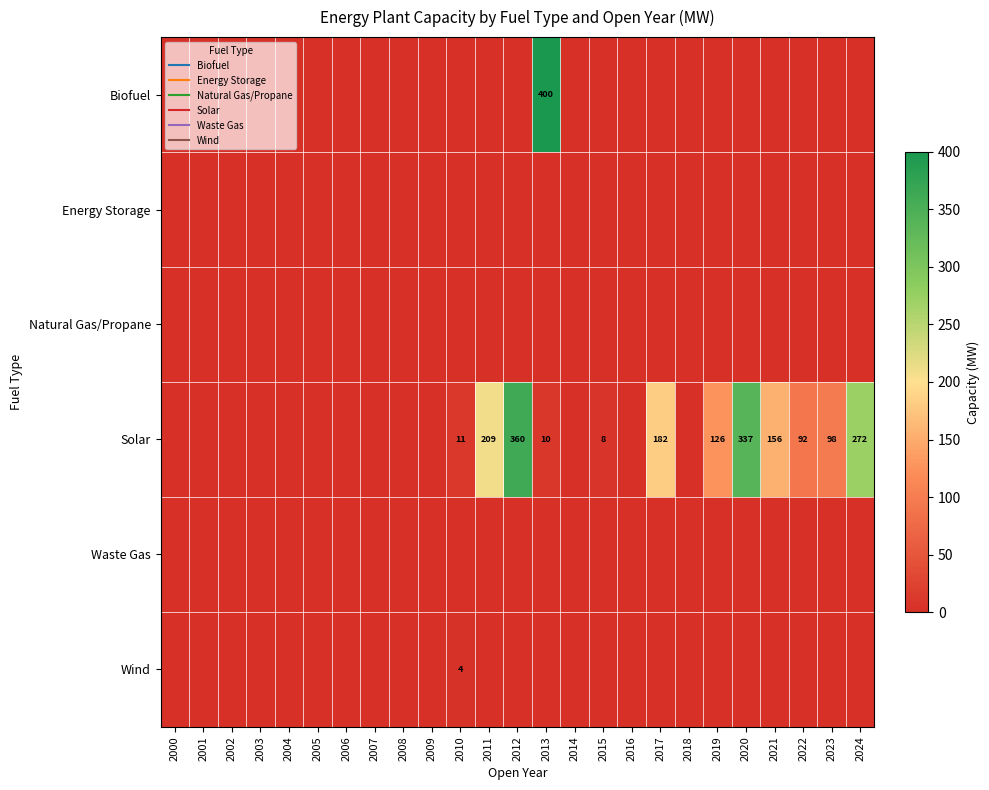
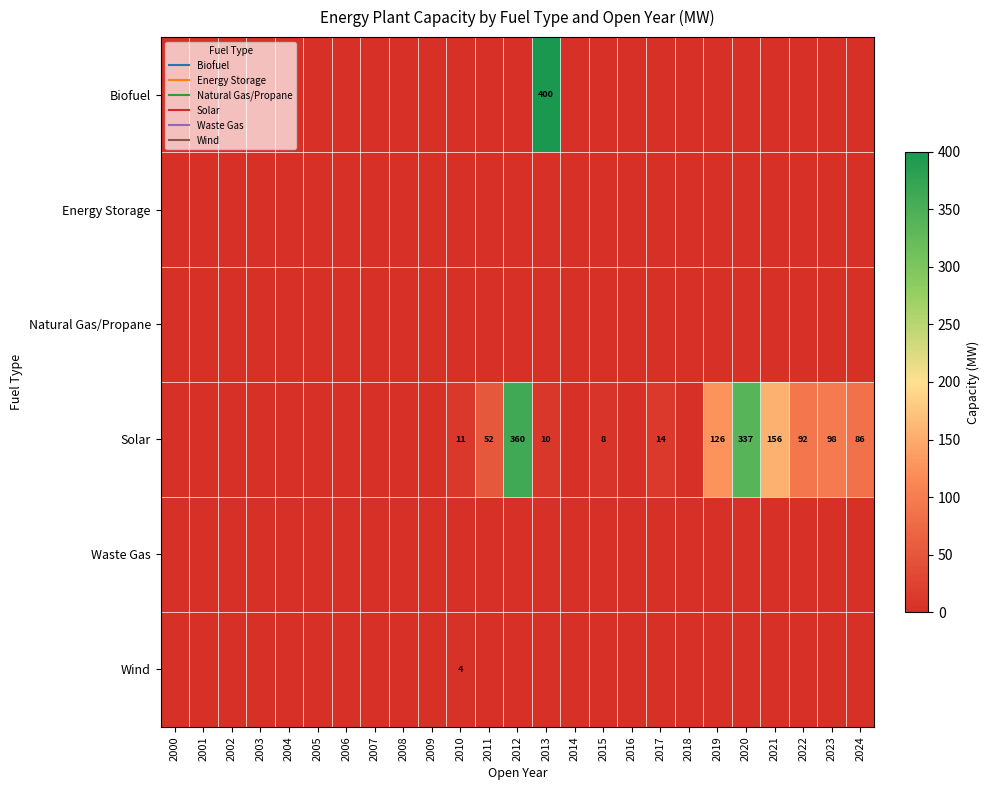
  {
    "Biofuel": {
      "2013": 400
    },
    "Solar": {
      "2010": 11,
-     "2011": 209,
+     "2011": 52,
      "2012": 360,
      "2013": 10,
      "2015": 8,
-     "2017": 182,
+     "2017": 14,
      "2019": 126,
      "2020": 337,
      "2021": 156,
      "2022": 92,
      "2023": 98,
-     "2024": 272
+     "2024": 86
    },
    "Wind": {
      "2010": 4
    }
  }
